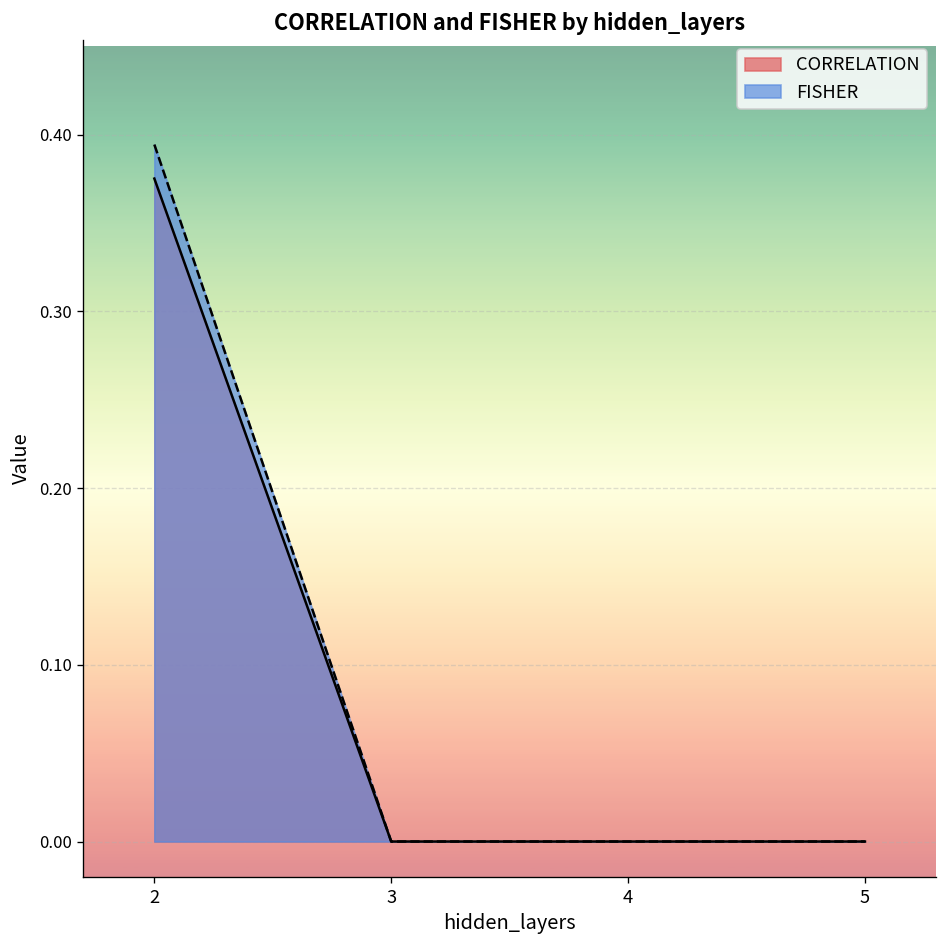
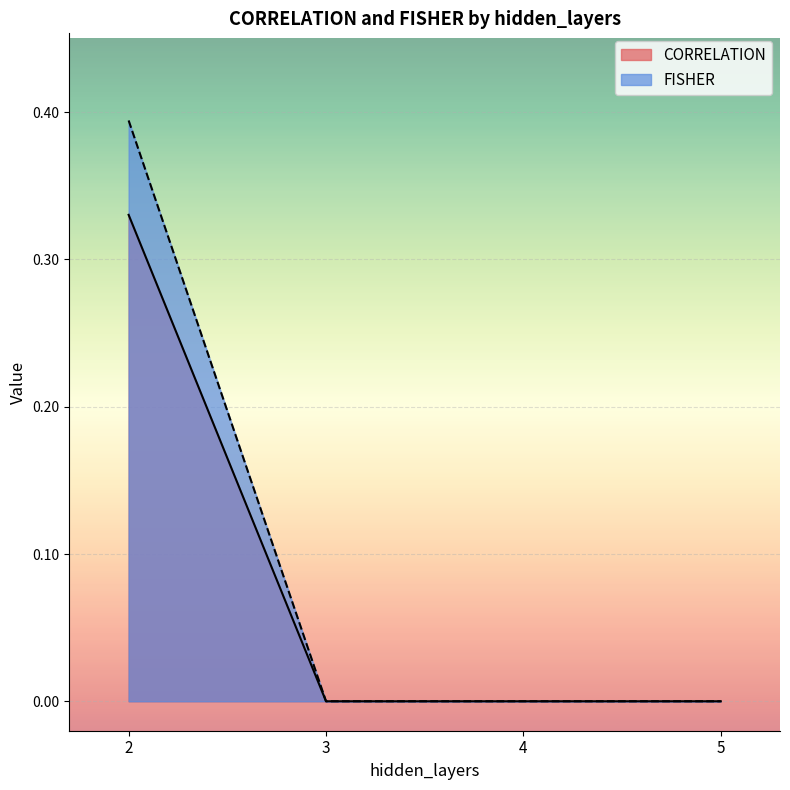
  {
    "CORRELATION": {
-     "2": 0.375
+     "2": 0.330
    },
    "FISHER": {
      "2": 0.394
    }
  }
